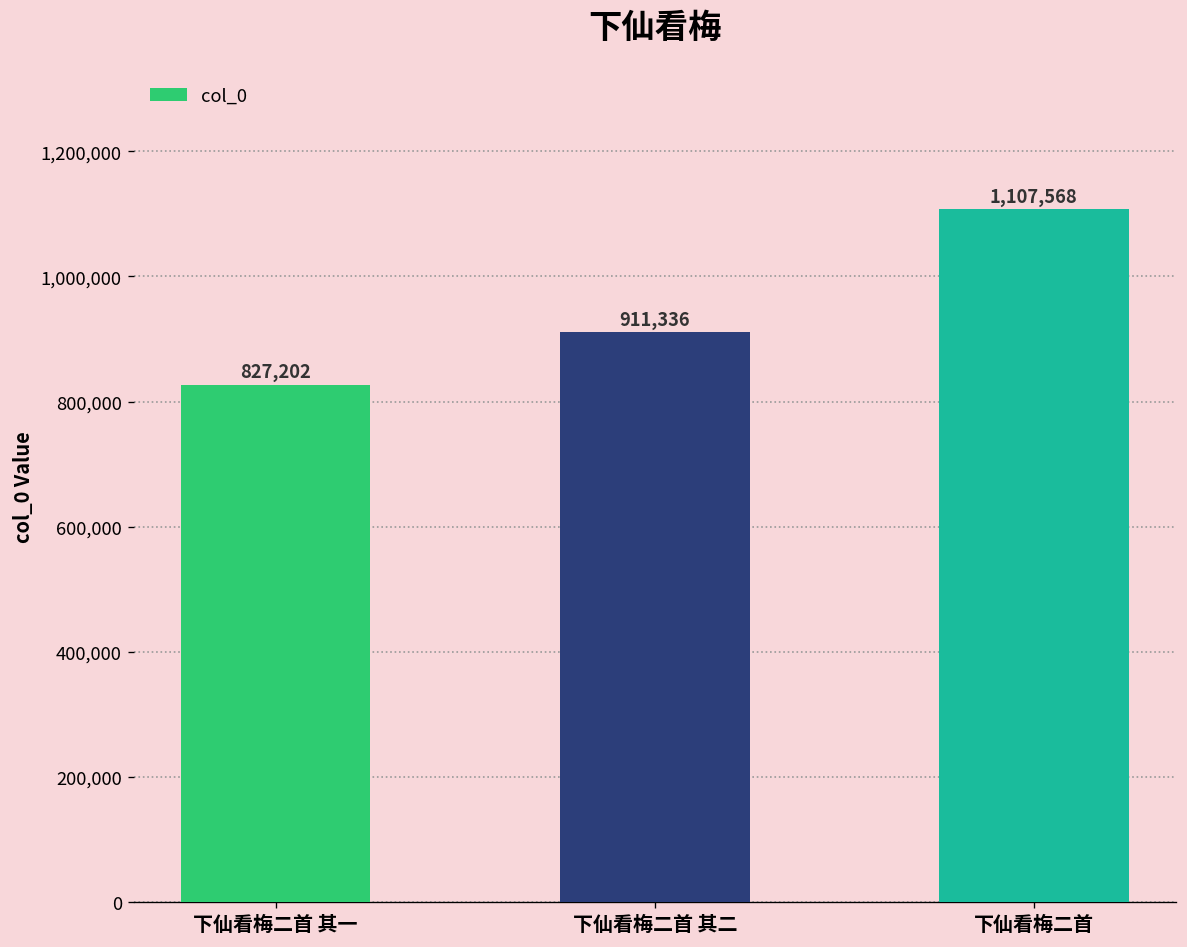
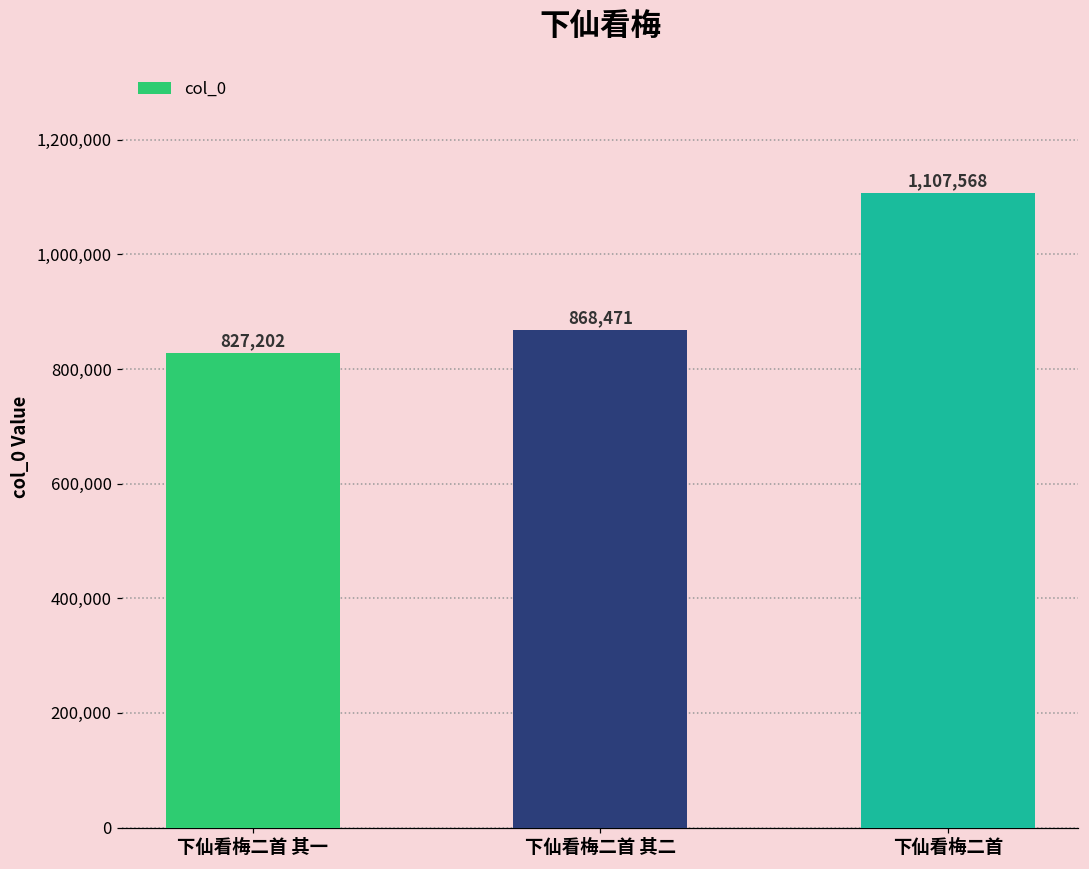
  {
    "下仙看梅二首 其一": "827,202",
-   "下仙看梅二首 其二": "911,336",
+   "下仙看梅二首 其二": "868,471",
    "下仙看梅二首": "1,107,568"
  }
